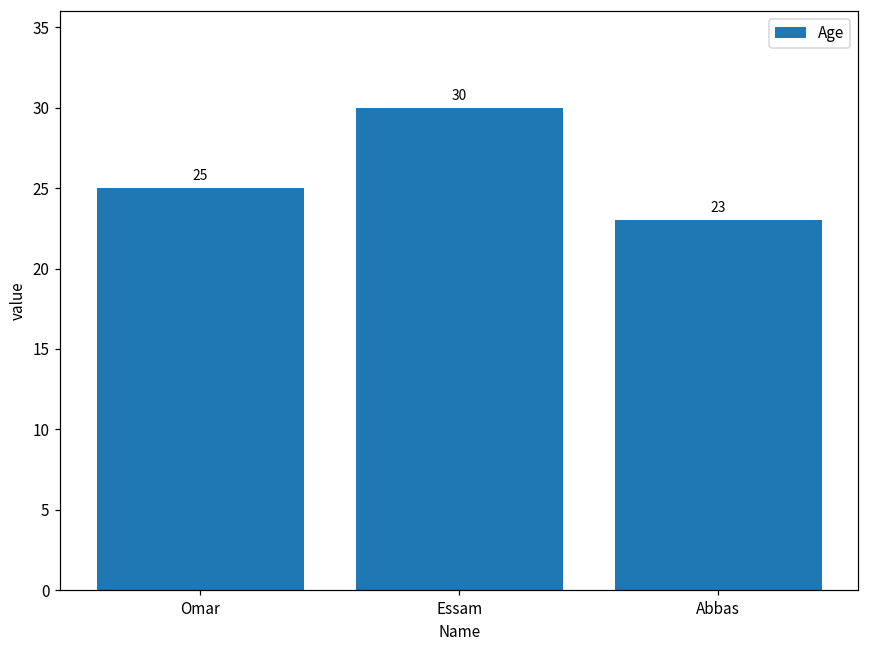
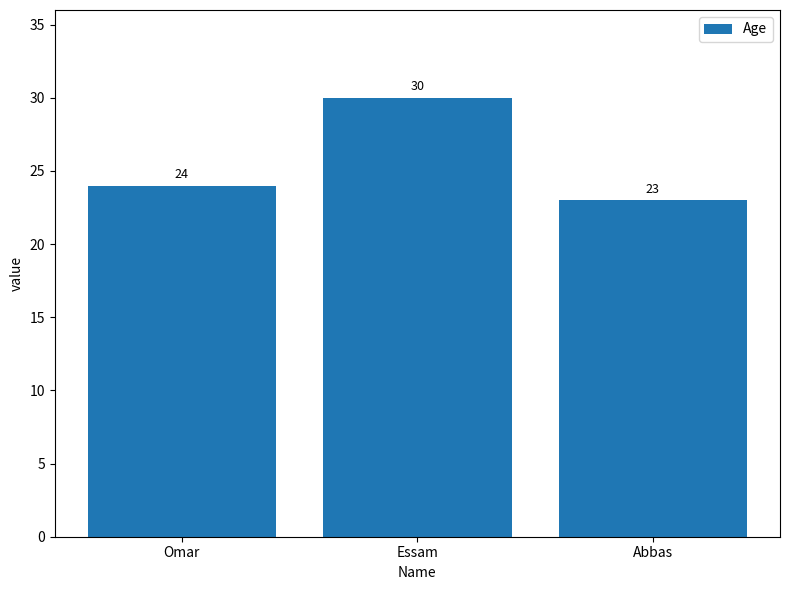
  {
-   "Omar": 25,
+   "Omar": 24,
    "Essam": 30,
    "Abbas": 23
  }
